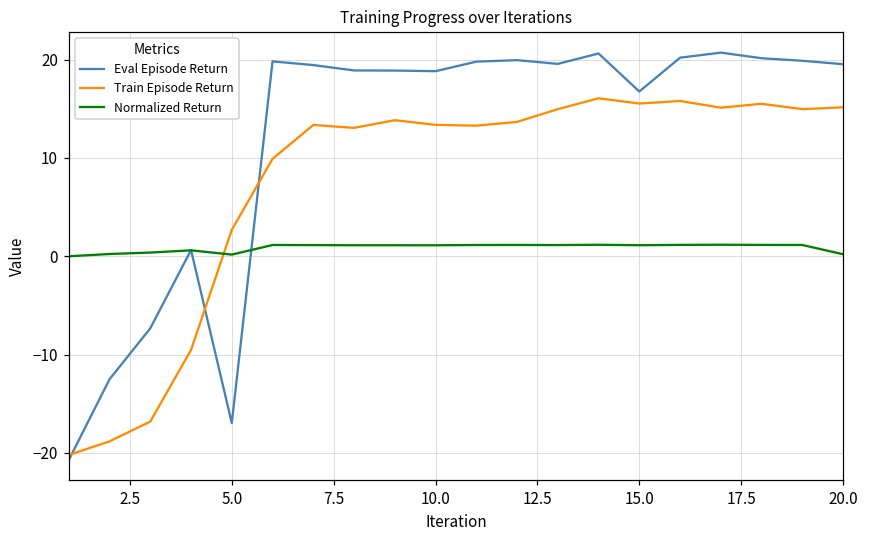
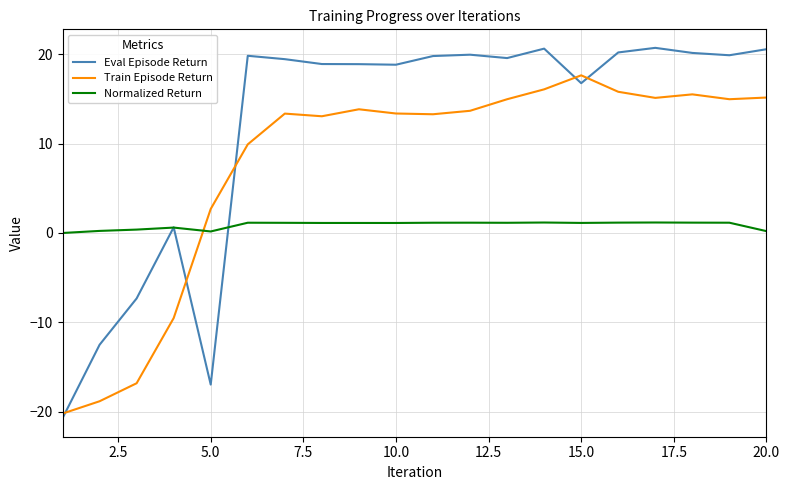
  {
    "Eval Episode Return": {
      "5.0": -17,
      "10.0": 19,
      "15.0": 17,
-     "20.0": 20
+     "20.0": 21
    },
    "Train Episode Return": {
      "5.0": 3,
      "10.0": 13,
-     "15.0": 16,
+     "15.0": 18,
      "20.0": 15
    },
    "Normalized Return": {
      "5.0": 0,
      "10.0": 1,
      "15.0": 1,
      "20.0": 0
    }
  }
